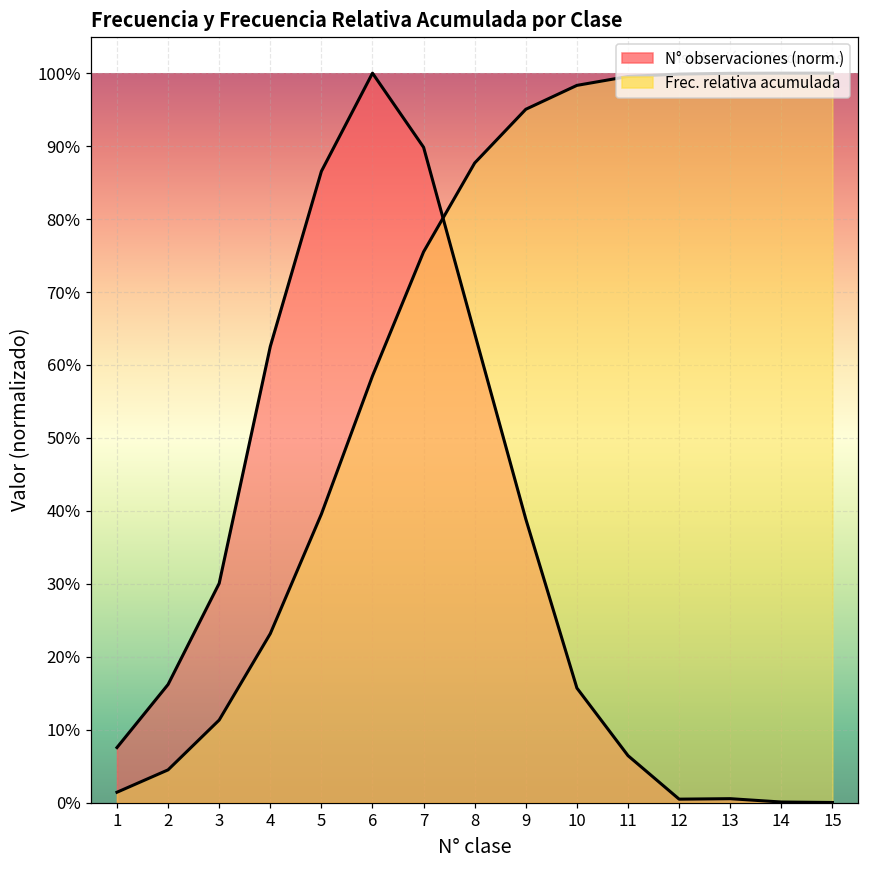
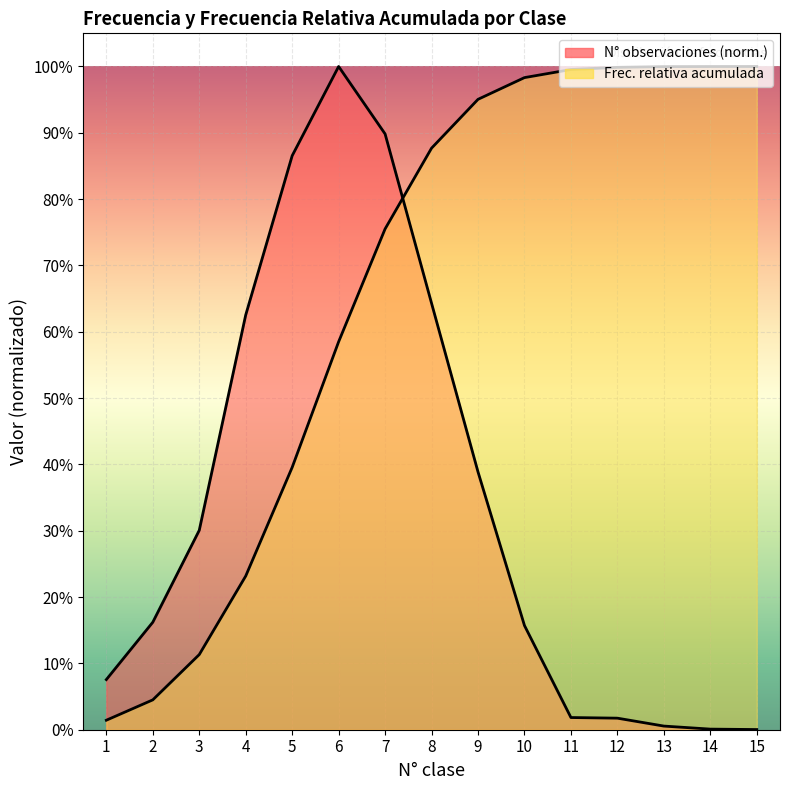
  {
    "N° observaciones (norm.)": {
      "1": "8%",
      "2": "16%",
      "3": "30%",
      "4": "63%",
      "5": "87%",
      "6": "100%",
      "7": "90%",
      "8": "64%",
      "9": "39%",
      "10": "16%",
-     "11": "6%",
-     "12": "0%",
+     "11": "2%",
+     "12": "2%",
      "13": "1%",
      "14": "0%",
      "15": "0%"
    },
    "Frec. relativa acumulada": {
      "1": "1%",
      "2": "5%",
      "3": "11%",
      "4": "23%",
      "5": "40%",
      "6": "58%",
      "7": "76%",
      "8": "88%",
      "9": "95%",
      "10": "98%"
    }
  }
